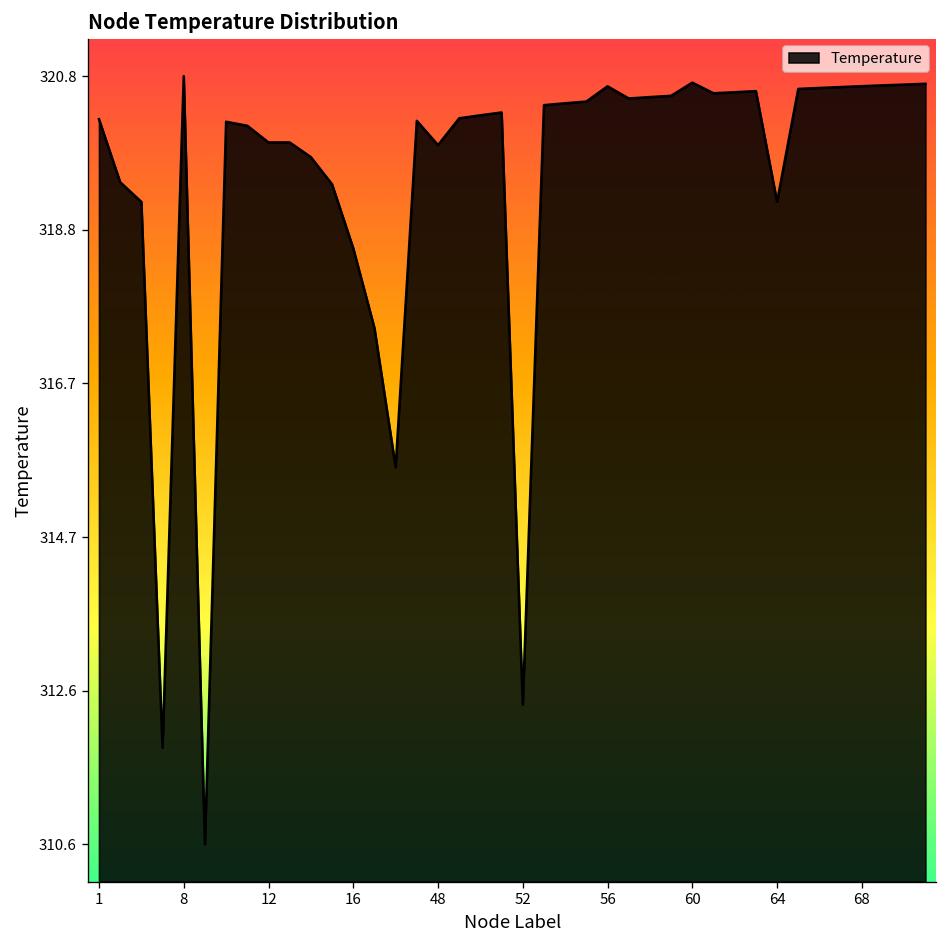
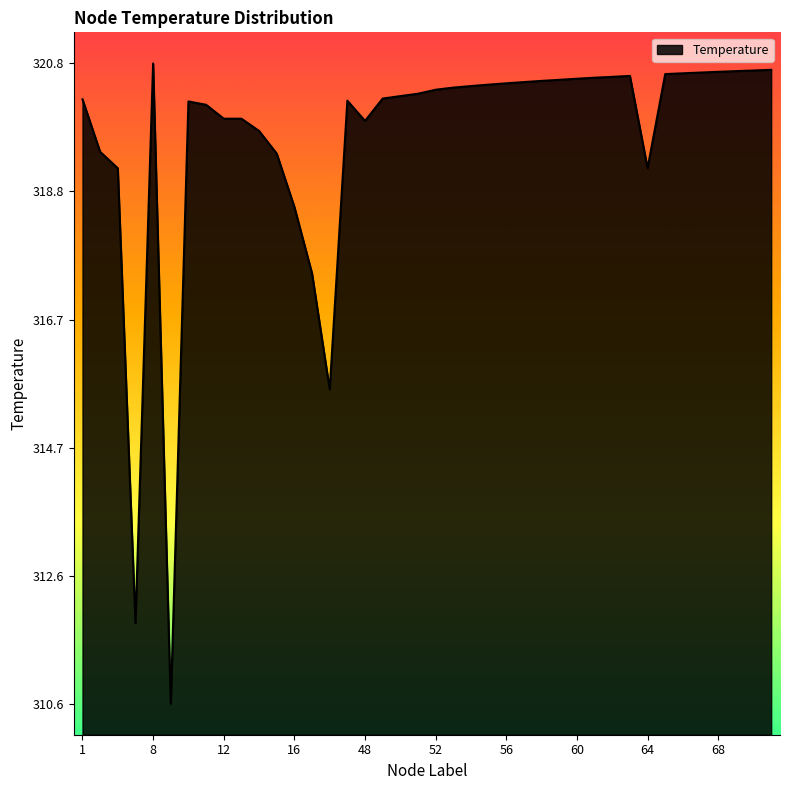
  {
    "1": 320.3,
    "8": 320.8,
    "12": 320.0,
    "16": 318.5,
    "48": 319.9,
-   "52": 312.4,
-   "56": 320.7,
-   "60": 320.8,
+   "52": 320.4,
+   "56": 320.5,
+   "60": 320.6,
    "64": 319.2,
    "68": 320.7
  }
